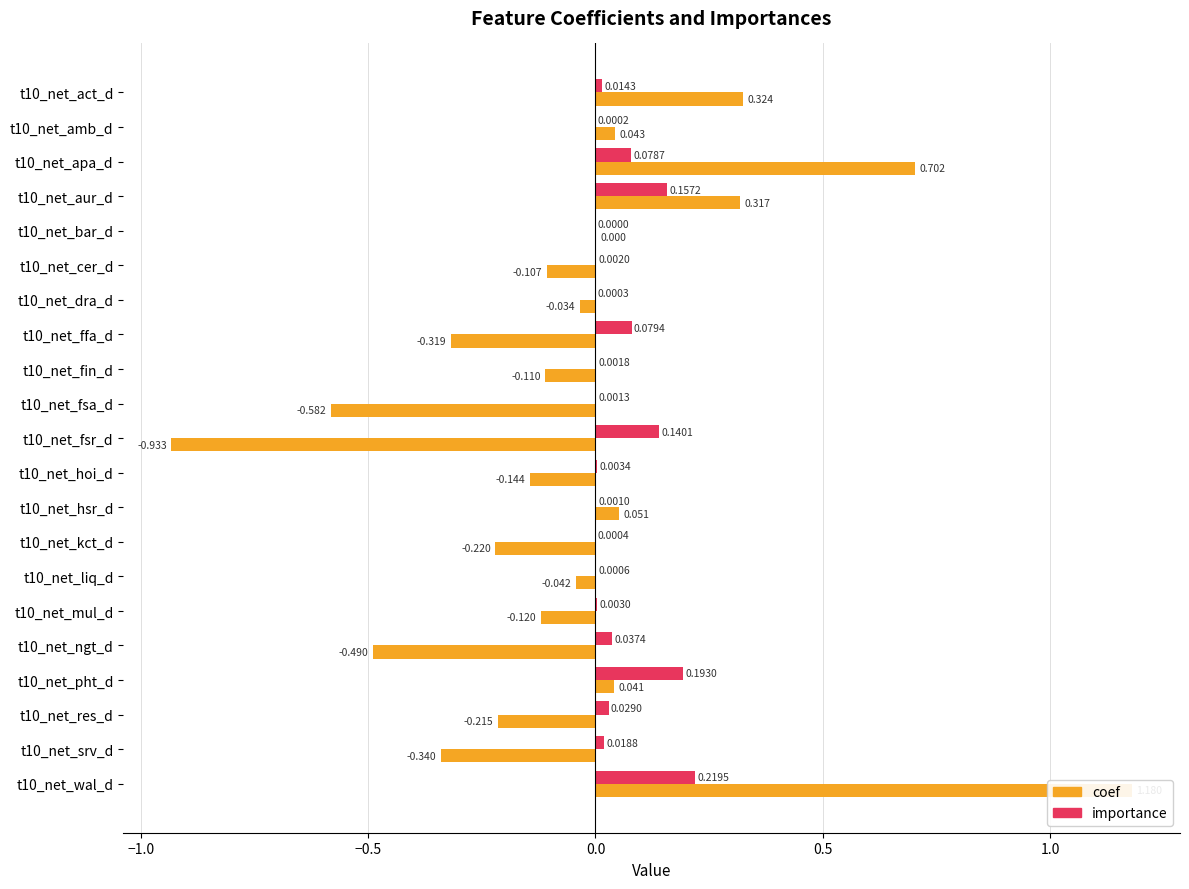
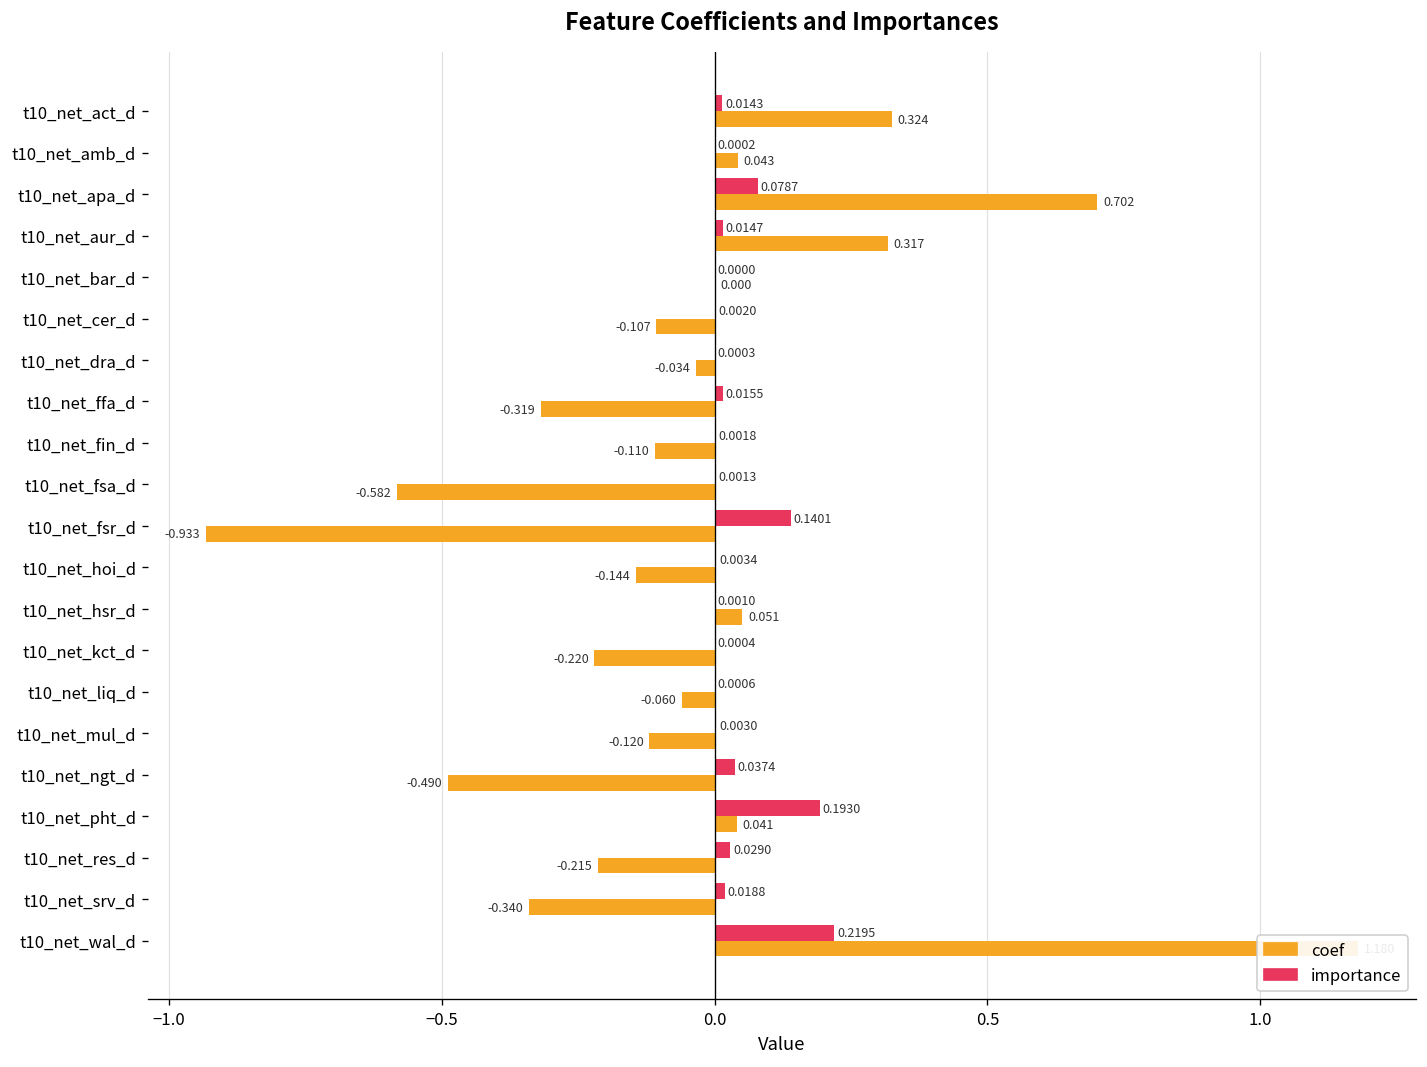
  {
    "coef": {
      "t10_net_act_d": 0.324,
      "t10_net_amb_d": 0.043,
      "t10_net_apa_d": 0.702,
      "t10_net_aur_d": 0.317,
      "t10_net_bar_d": 0.000,
      "t10_net_cer_d": -0.107,
      "t10_net_dra_d": -0.034,
      "t10_net_ffa_d": -0.319,
      "t10_net_fin_d": -0.110,
      "t10_net_fsa_d": -0.582,
      "t10_net_fsr_d": -0.933,
      "t10_net_hoi_d": -0.144,
      "t10_net_hsr_d": 0.051,
      "t10_net_kct_d": -0.220,
-     "t10_net_liq_d": -0.042,
+     "t10_net_liq_d": -0.060,
      "t10_net_mul_d": -0.120,
      "t10_net_ngt_d": -0.490,
      "t10_net_pht_d": 0.041,
      "t10_net_res_d": -0.215,
      "t10_net_srv_d": -0.340
    },
    "importance": {
      "t10_net_act_d": 0.0143,
      "t10_net_amb_d": 0.0002,
      "t10_net_apa_d": 0.0787,
-     "t10_net_aur_d": 0.1572,
+     "t10_net_aur_d": 0.0147,
      "t10_net_bar_d": 0.0000,
      "t10_net_cer_d": 0.0020,
      "t10_net_dra_d": 0.0003,
-     "t10_net_ffa_d": 0.0794,
+     "t10_net_ffa_d": 0.0155,
      "t10_net_fin_d": 0.0018,
      "t10_net_fsa_d": 0.0013,
      "t10_net_fsr_d": 0.1401,
      "t10_net_hoi_d": 0.0034,
      "t10_net_hsr_d": 0.0010,
      "t10_net_kct_d": 0.0004,
      "t10_net_liq_d": 0.0006,
      "t10_net_mul_d": 0.0030,
      "t10_net_ngt_d": 0.0374,
      "t10_net_pht_d": 0.1930,
      "t10_net_res_d": 0.0290,
      "t10_net_srv_d": 0.0188,
      "t10_net_wal_d": 0.2195
    }
  }
